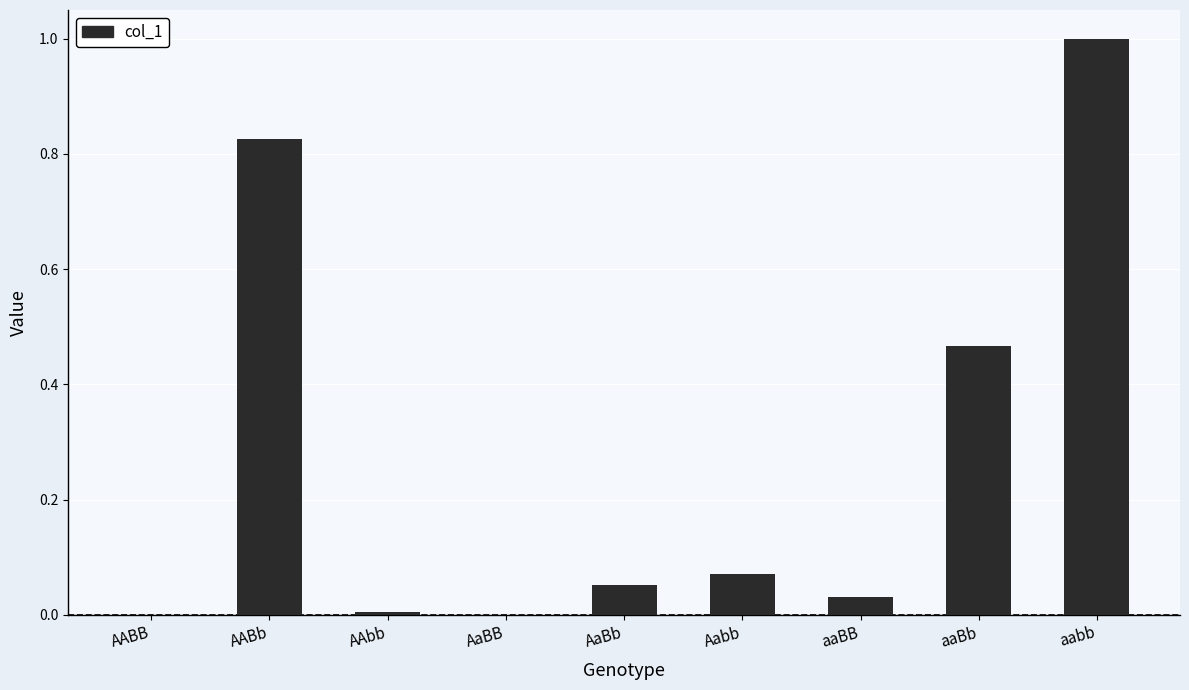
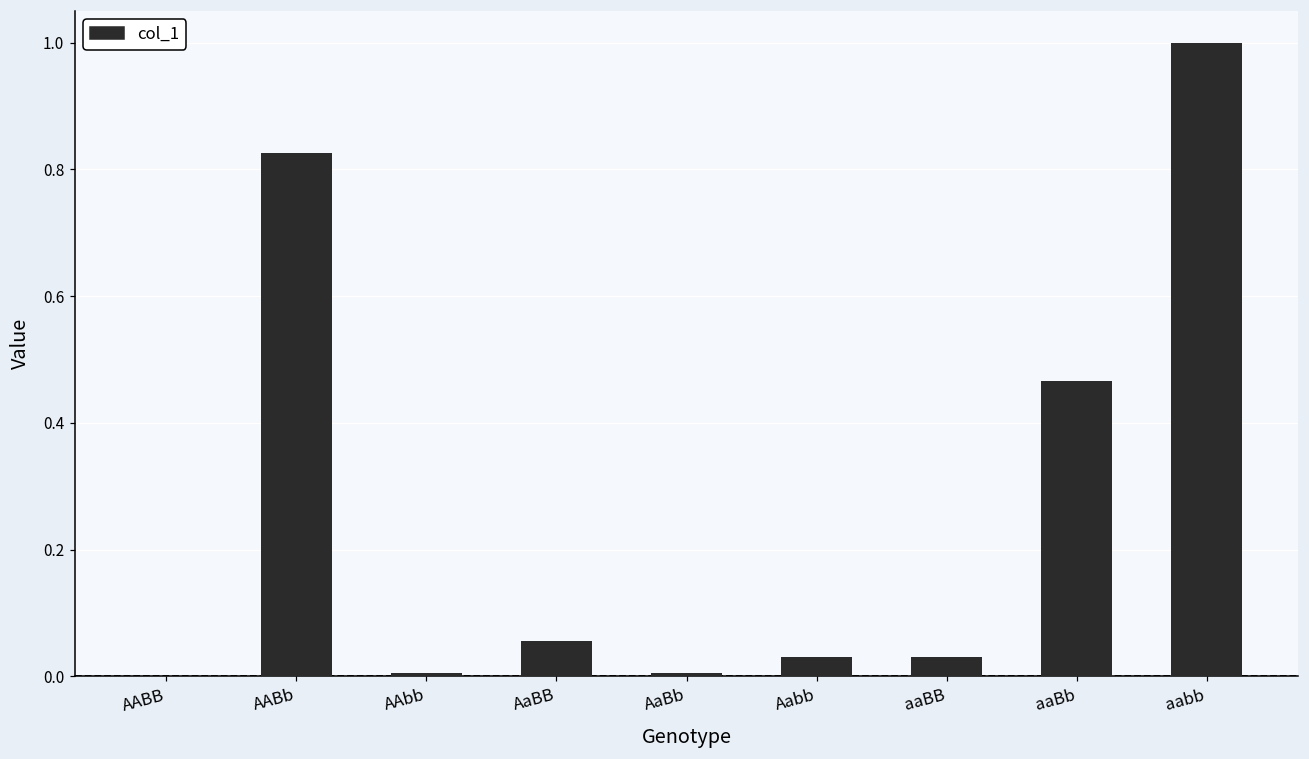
  {
    "AABb": 0.83,
    "AAbb": 0.00,
-   "AaBB": 0.00,
-   "AaBb": 0.05,
-   "Aabb": 0.07,
+   "AaBB": 0.06,
+   "AaBb": 0.00,
+   "Aabb": 0.03,
    "aaBB": 0.03,
    "aaBb": 0.47,
    "aabb": 1.00
  }
